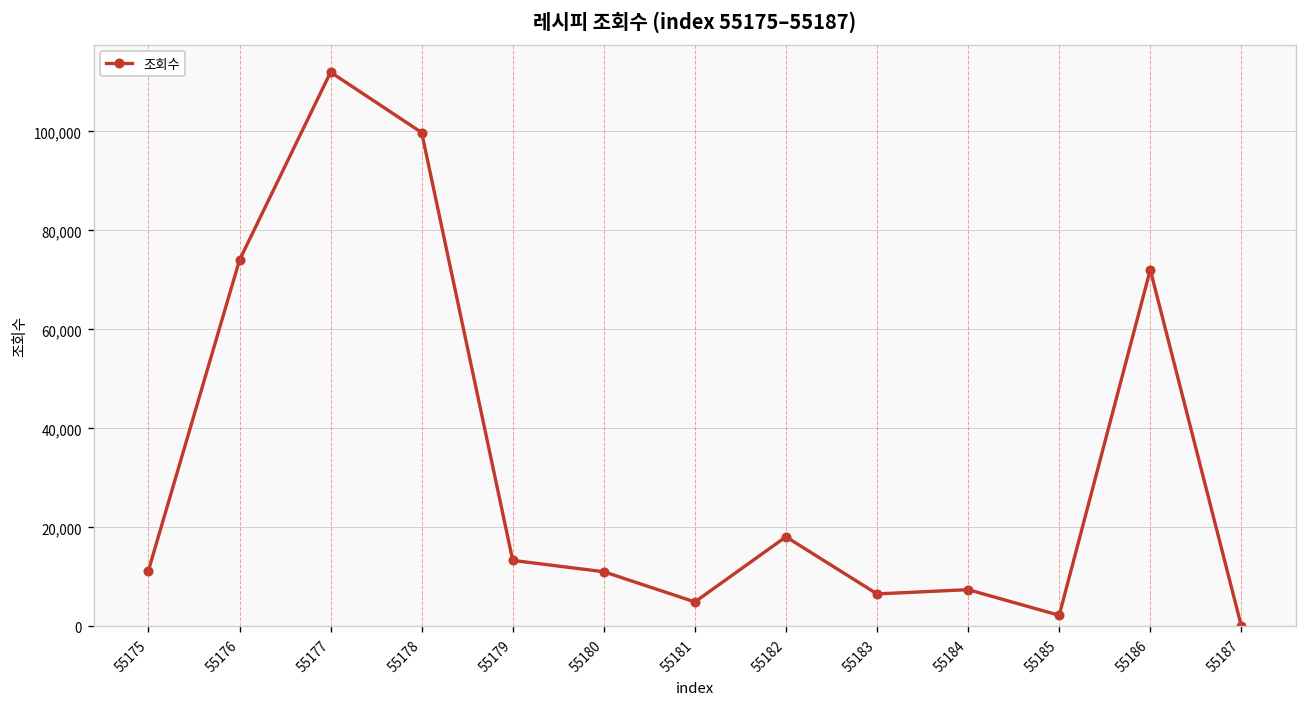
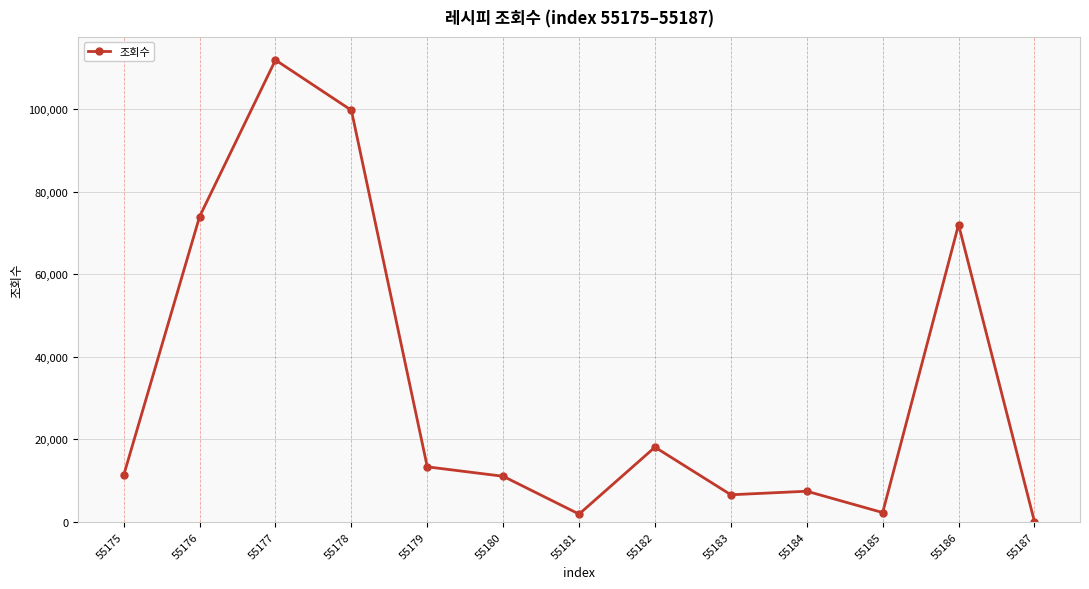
  {
    "55175": "11,000",
    "55176": "74,000",
    "55177": "112,000",
    "55178": "100,000",
    "55179": "13,000",
    "55180": "11,000",
-   "55181": "5,000",
+   "55181": "2,000",
    "55182": "18,000",
    "55183": "7,000",
    "55184": "7,000",
    "55185": "2,000",
    "55186": "72,000",
    "55187": "0"
  }
